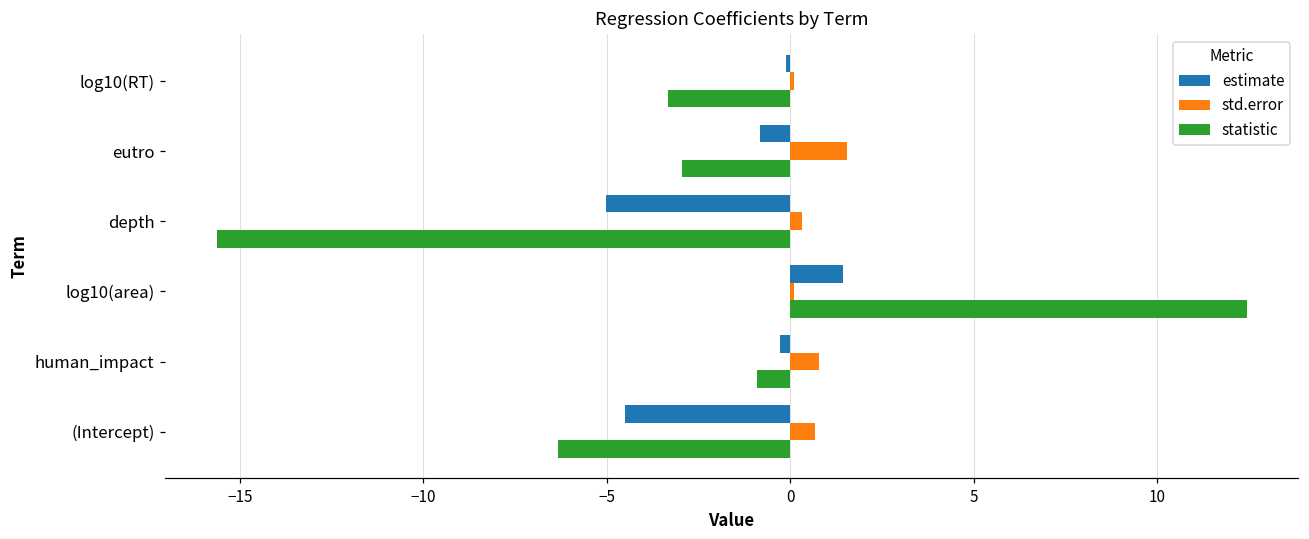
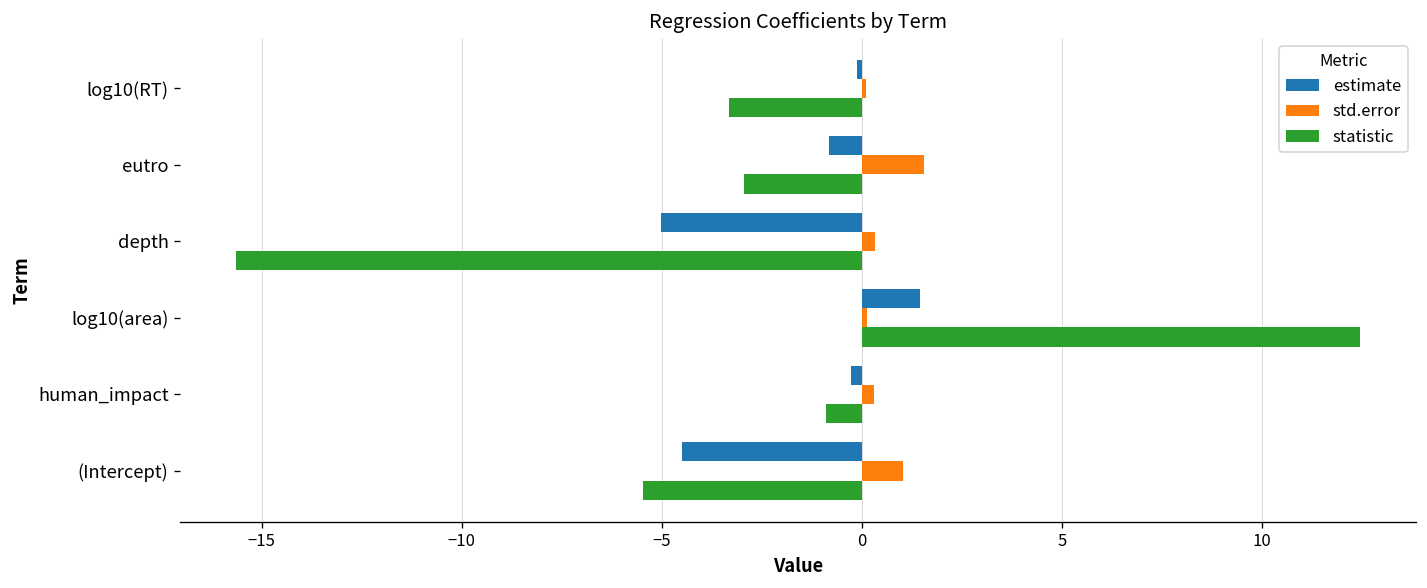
  {
    "estimate": {
      "log10(RT)": -0.1,
      "eutro": -0.8,
      "depth": -5.0,
      "log10(area)": 1.4,
      "human_impact": -0.3,
      "(Intercept)": -4.5
    },
    "std.error": {
      "log10(RT)": 0.1,
      "eutro": 1.5,
      "depth": 0.3,
      "log10(area)": 0.1,
-     "human_impact": 0.8,
-     "(Intercept)": 0.7
+     "human_impact": 0.3,
+     "(Intercept)": 1.0
    },
    "statistic": {
      "log10(RT)": -3.3,
      "eutro": -3.0,
      "depth": -15.6,
      "log10(area)": 12.4,
      "human_impact": -0.9,
-     "(Intercept)": -6.3
+     "(Intercept)": -5.5
    }
  }
